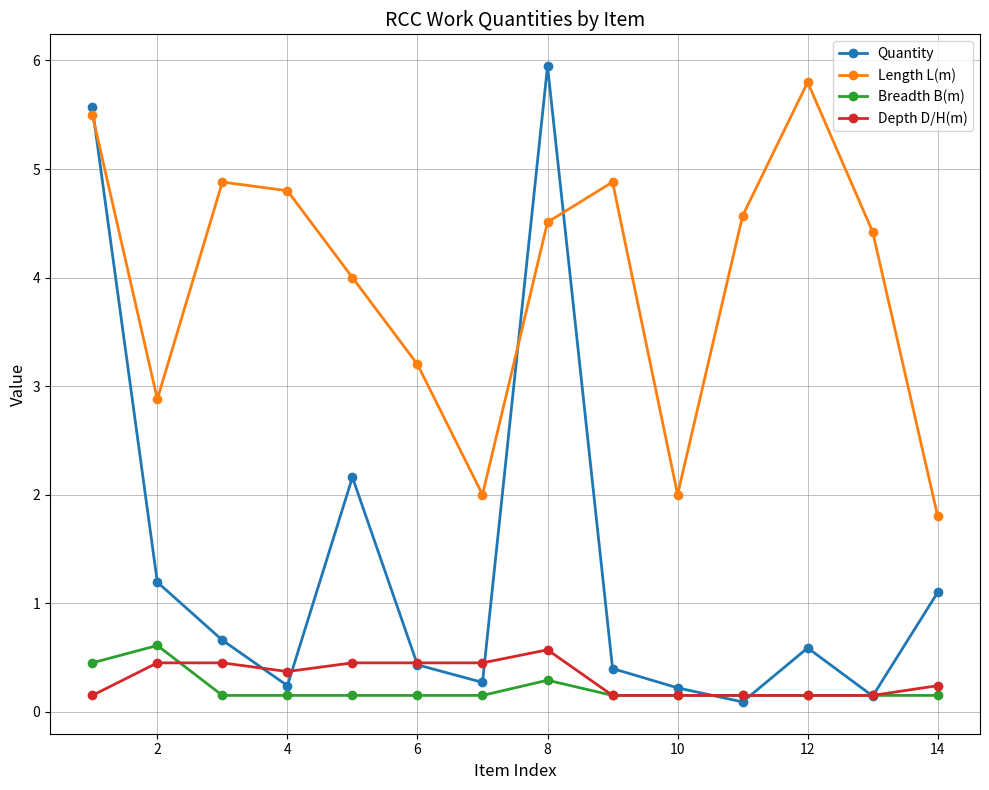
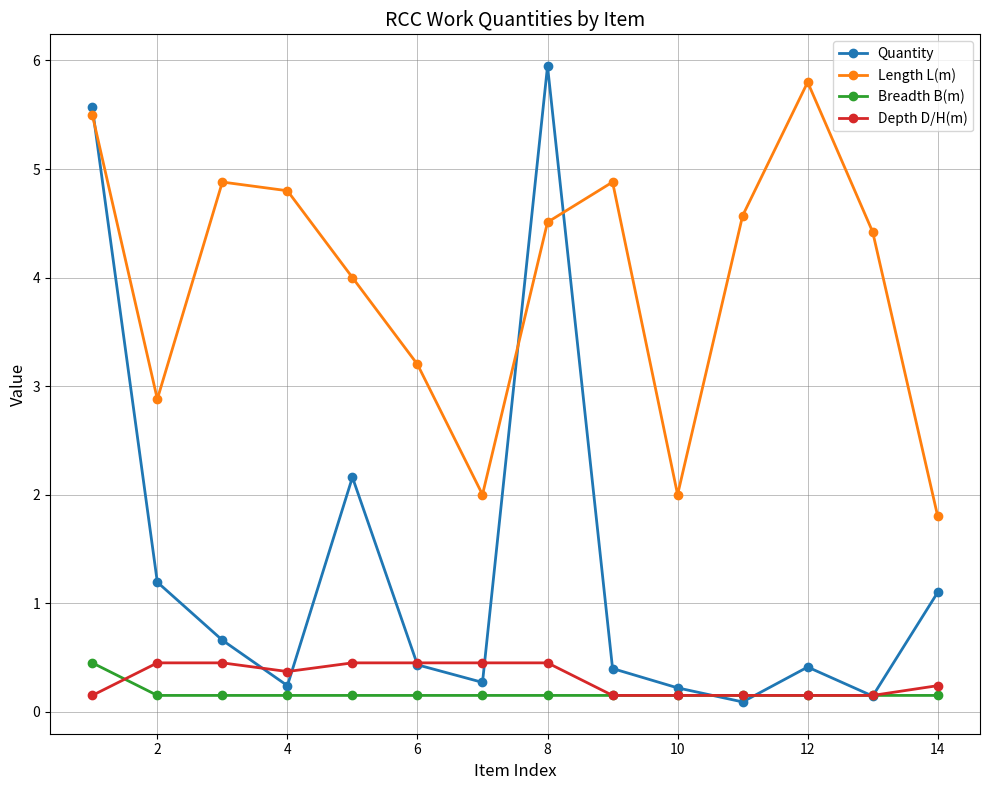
  {
    "Quantity": {
      "2": 1.19,
      "4": 0.24,
      "8": 5.95,
      "10": 0.22,
-     "12": 0.59,
+     "12": 0.41,
      "14": 1.10
    },
    "Length L(m)": {
      "2": 2.88,
      "4": 4.80,
      "6": 3.20,
      "8": 4.51,
      "10": 2.00,
      "12": 5.80,
      "14": 1.80
    },
    "Breadth B(m)": {
-     "2": 0.61,
+     "2": 0.15,
      "4": 0.15,
      "6": 0.15,
-     "8": 0.29,
+     "8": 0.15,
      "14": 0.15
    },
    "Depth D/H(m)": {
      "2": 0.45,
      "4": 0.37,
-     "8": 0.57,
+     "8": 0.45,
      "14": 0.24
    }
  }
